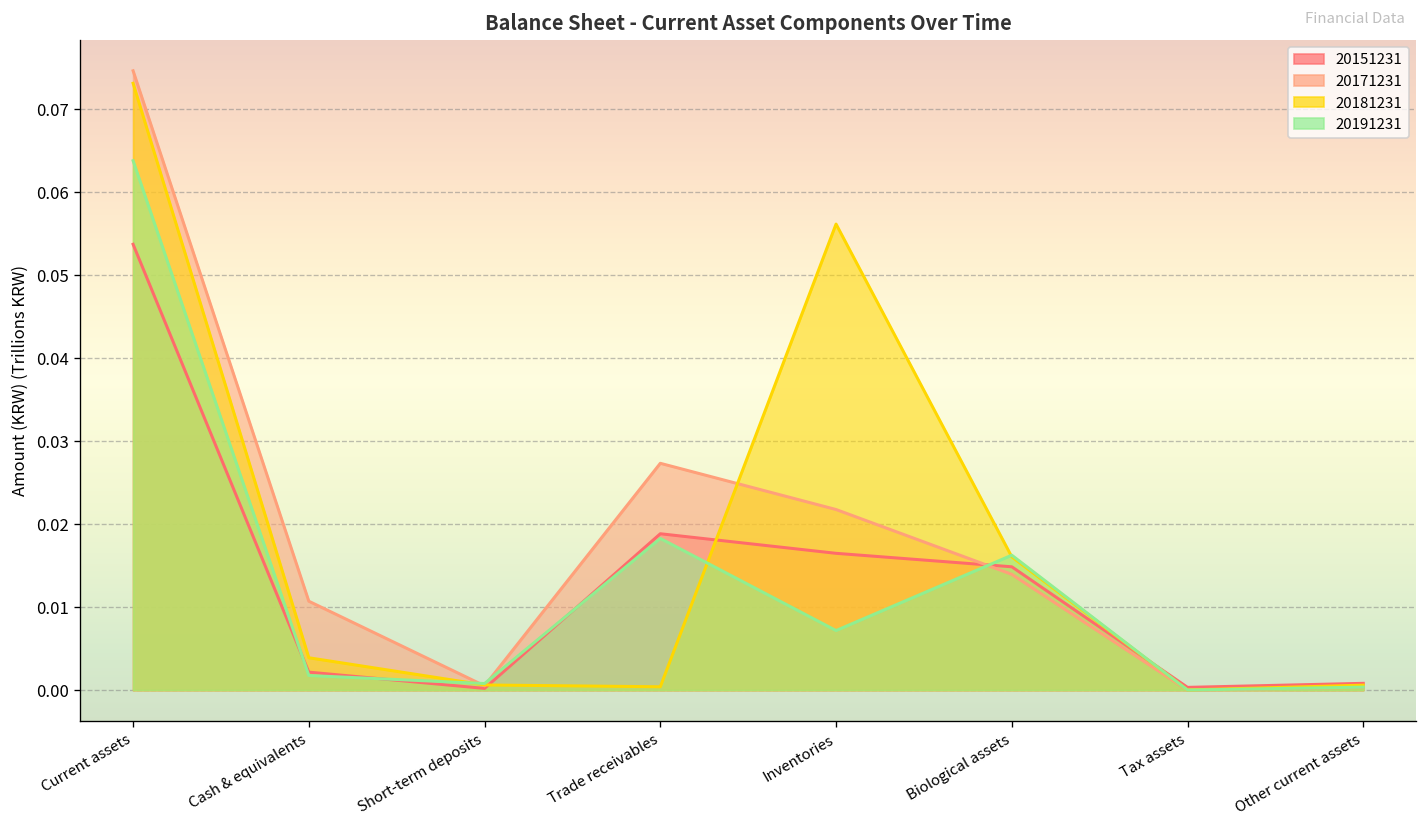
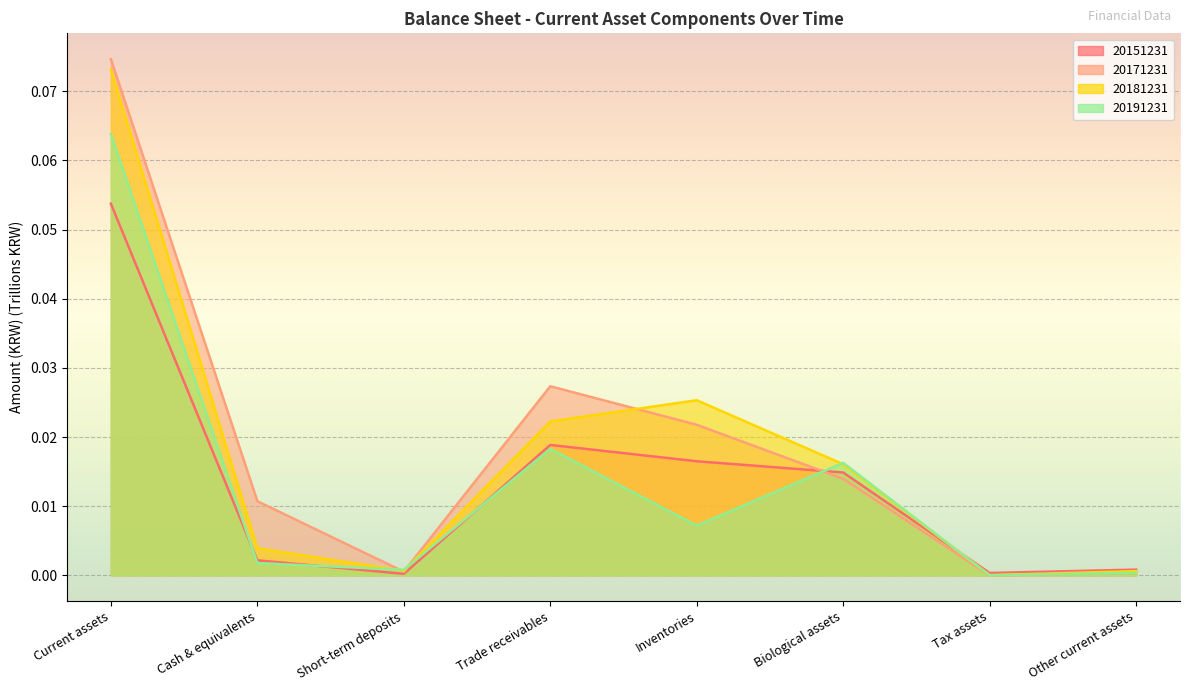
  {
    "20181231": {
      "Current assets": 0.073,
      "Cash & equivalents": 0.004,
-     "Trade receivables": 0.000,
-     "Inventories": 0.056
+     "Trade receivables": 0.022,
+     "Inventories": 0.025
    },
    "20191231": {
      "Current assets": 0.064,
      "Cash & equivalents": 0.002,
      "Trade receivables": 0.018,
      "Inventories": 0.007
    }
  }
